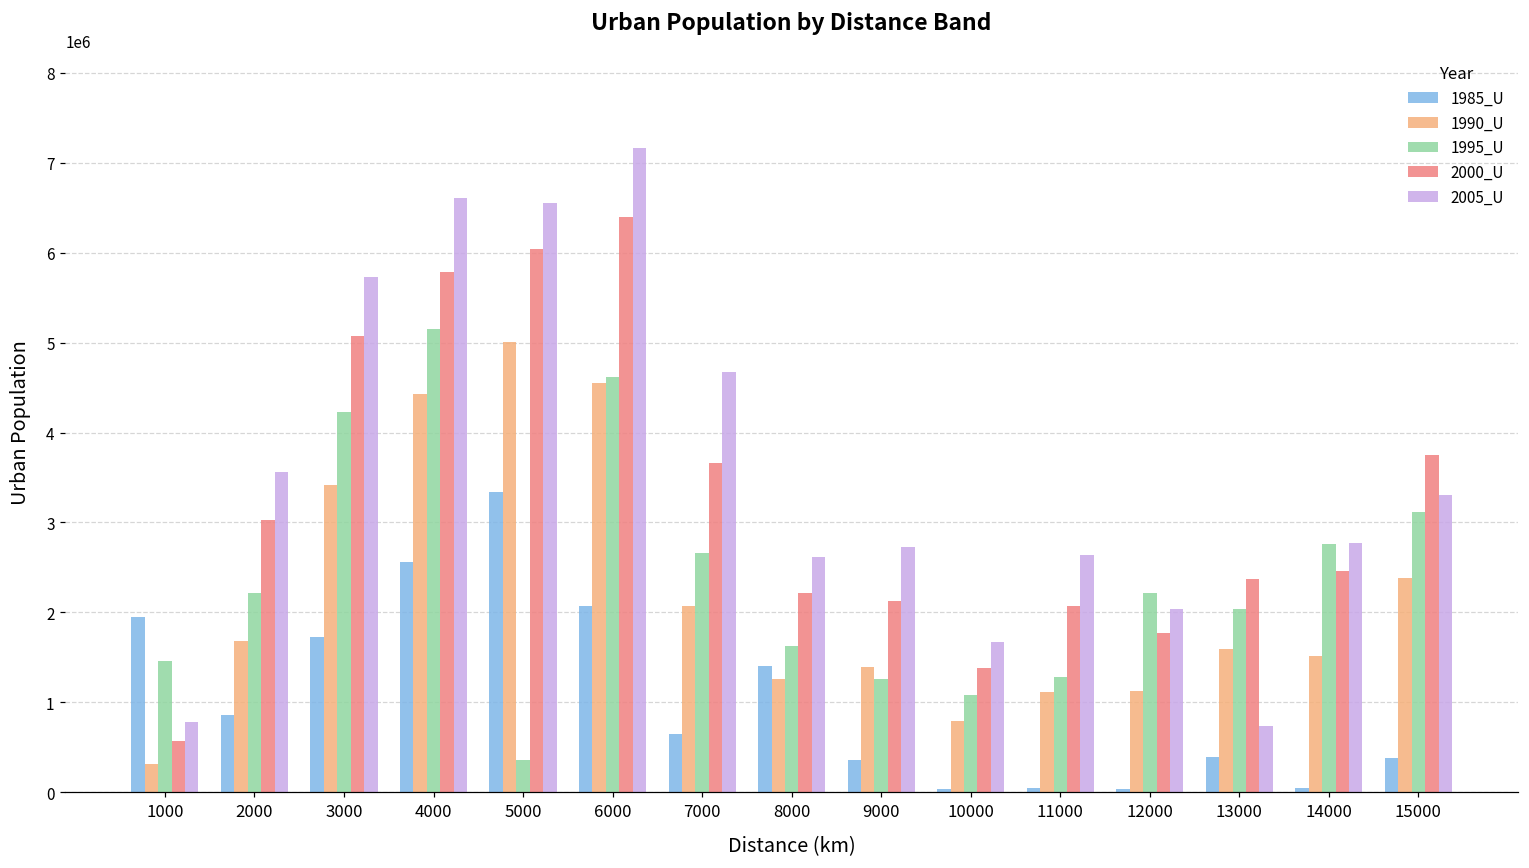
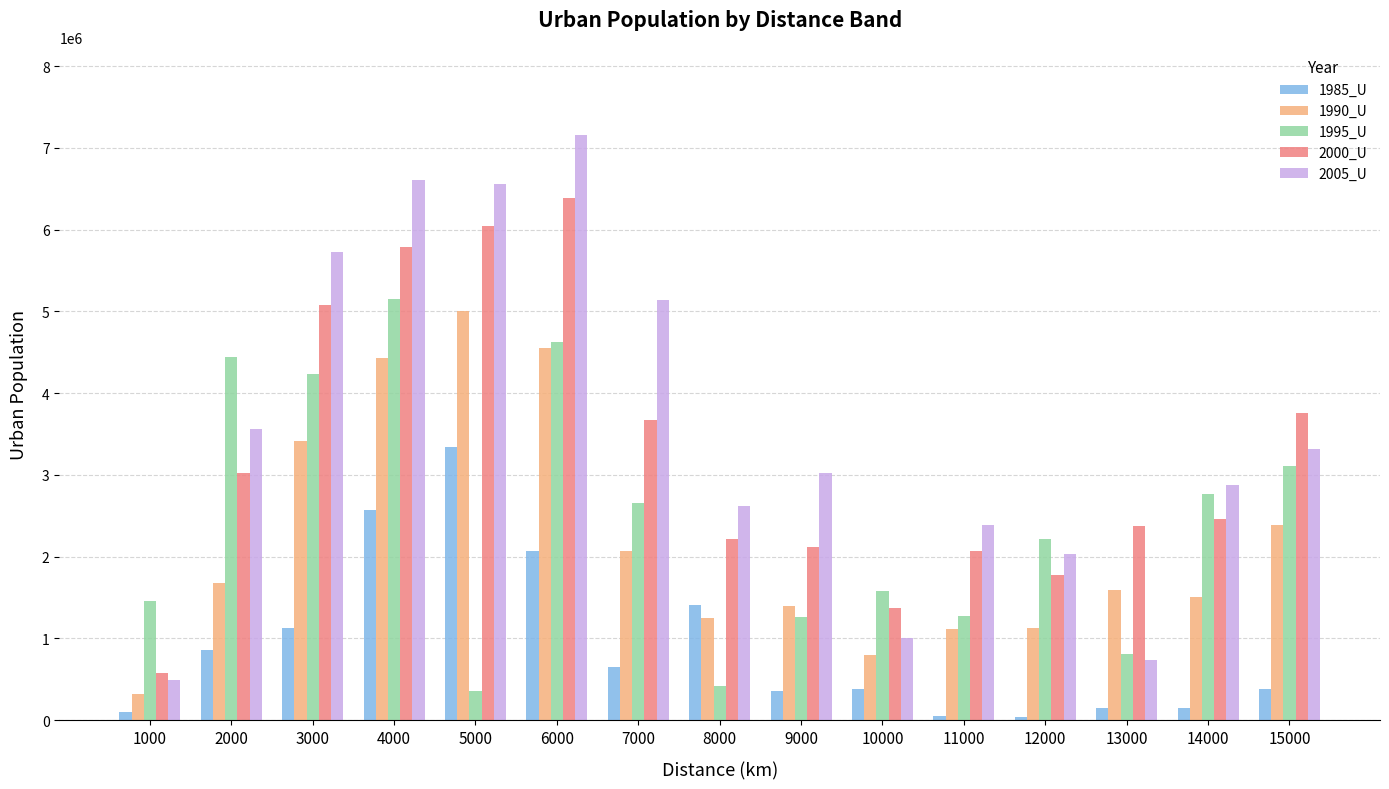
  {
    "1985_U": {
-     "1000": 1900000,
+     "1000": 100000,
      "2000": 900000,
-     "3000": 1700000,
+     "3000": 1100000,
      "4000": 2600000,
      "5000": 3300000,
      "6000": 2100000,
      "7000": 700000,
      "8000": 1400000,
      "9000": 400000,
-     "10000": 0,
+     "10000": 400000,
      "11000": 100000,
      "12000": 0,
-     "13000": 400000,
-     "14000": 0,
+     "13000": 200000,
+     "14000": 100000,
      "15000": 400000
    },
    "1995_U": {
      "1000": 1500000,
-     "2000": 2200000,
+     "2000": 4400000,
      "3000": 4200000,
      "4000": 5200000,
      "5000": 400000,
      "6000": 4600000,
      "7000": 2700000,
-     "8000": 1600000,
+     "8000": 400000,
      "9000": 1300000,
-     "10000": 1100000,
+     "10000": 1600000,
      "11000": 1300000,
      "12000": 2200000,
-     "13000": 2000000,
+     "13000": 800000,
      "14000": 2800000,
      "15000": 3100000
    },
    "2005_U": {
-     "1000": 800000,
+     "1000": 500000,
      "2000": 3600000,
      "3000": 5700000,
      "4000": 6600000,
      "5000": 6600000,
      "6000": 7200000,
-     "7000": 4700000,
+     "7000": 5100000,
      "8000": 2600000,
-     "9000": 2700000,
-     "10000": 1700000,
-     "11000": 2600000,
+     "9000": 3000000,
+     "10000": 1000000,
+     "11000": 2400000,
      "12000": 2000000,
      "13000": 700000,
-     "14000": 2800000,
+     "14000": 2900000,
      "15000": 3300000
    }
  }
